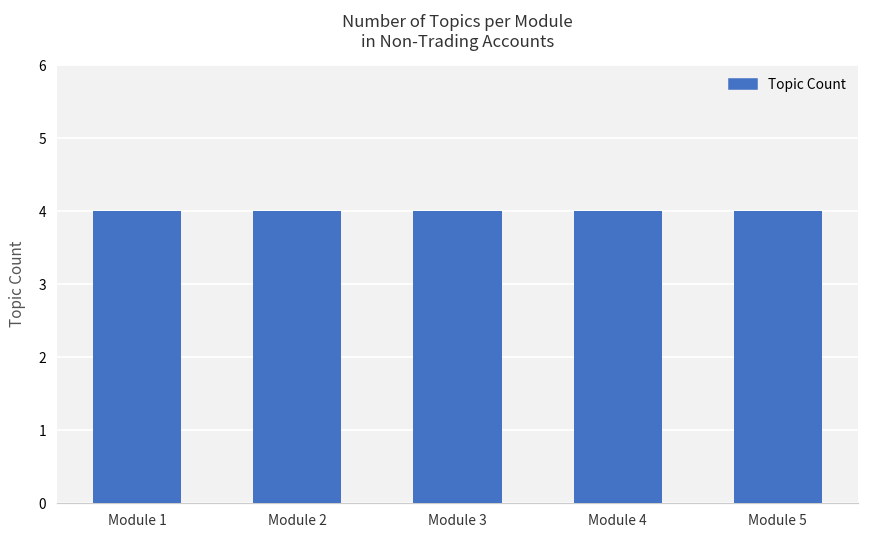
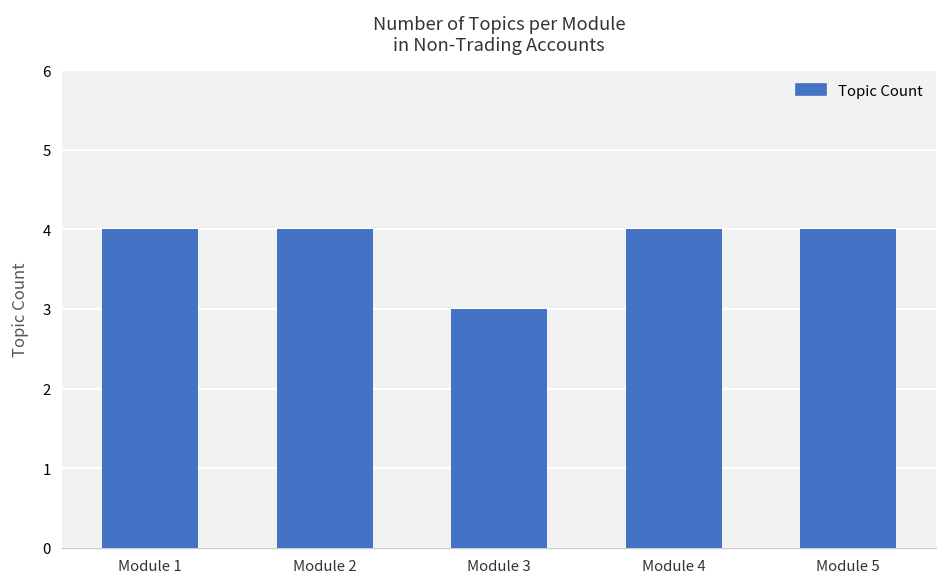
  {
    "Module 1": 4,
    "Module 2": 4,
-   "Module 3": 4,
+   "Module 3": 3,
    "Module 4": 4,
    "Module 5": 4
  }
